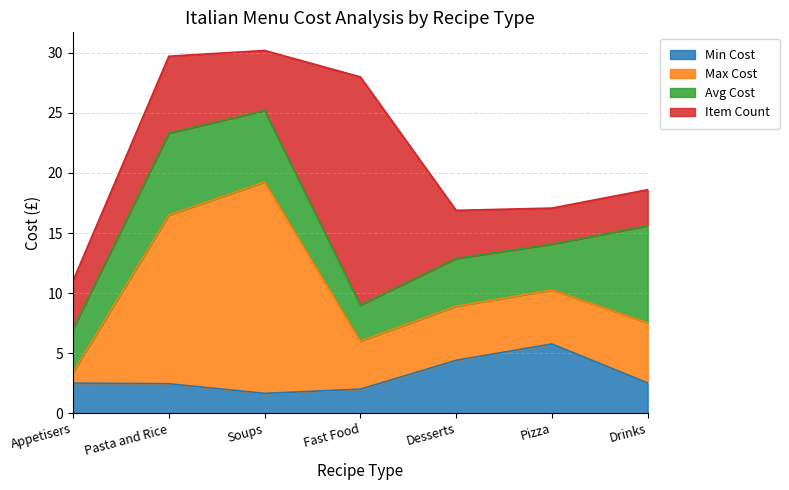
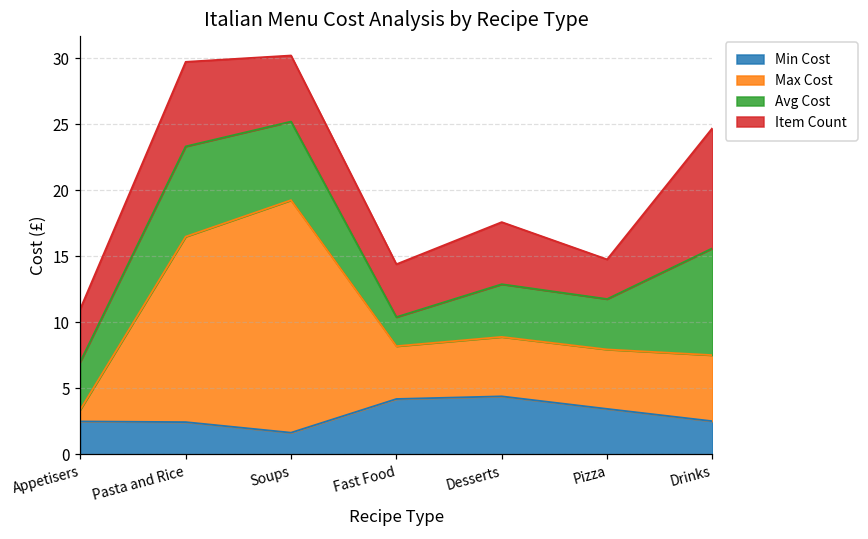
  {
    "Min Cost": {
      "Appetisers": 2.5,
      "Pasta and Rice": 2.5,
      "Soups": 1.7,
-     "Fast Food": 2.0,
+     "Fast Food": 4.2,
      "Desserts": 4.4,
-     "Pizza": 5.8,
+     "Pizza": 3.5,
      "Drinks": 2.5
    },
    "Max Cost": {
      "Appetisers": 0.9,
      "Pasta and Rice": 14.0,
      "Soups": 17.6,
      "Fast Food": 4.0,
      "Desserts": 4.5,
      "Pizza": 4.5,
      "Drinks": 5.0
    },
    "Avg Cost": {
      "Appetisers": 3.6,
      "Pasta and Rice": 6.8,
      "Soups": 5.9,
-     "Fast Food": 3.0,
+     "Fast Food": 2.2,
      "Desserts": 4.0,
      "Pizza": 3.8,
      "Drinks": 8.1
    },
    "Item Count": {
      "Appetisers": 4.0,
      "Pasta and Rice": 6.4,
      "Soups": 5.0,
-     "Fast Food": 19,
-     "Desserts": 4.0,
+     "Fast Food": 4,
+     "Desserts": 4.7,
      "Pizza": 3.0,
-     "Drinks": 3.0
+     "Drinks": 9.1
    }
  }
